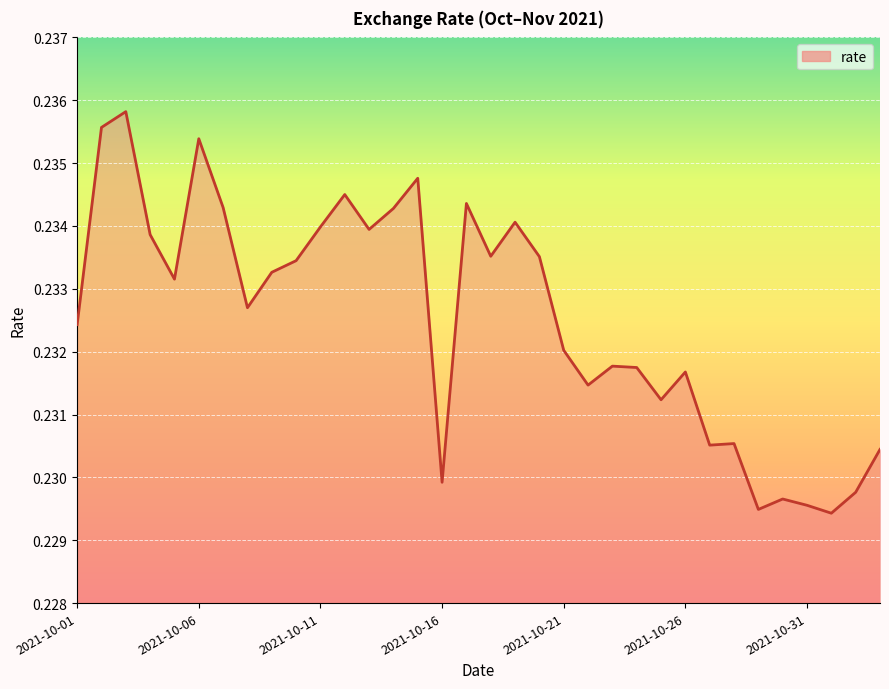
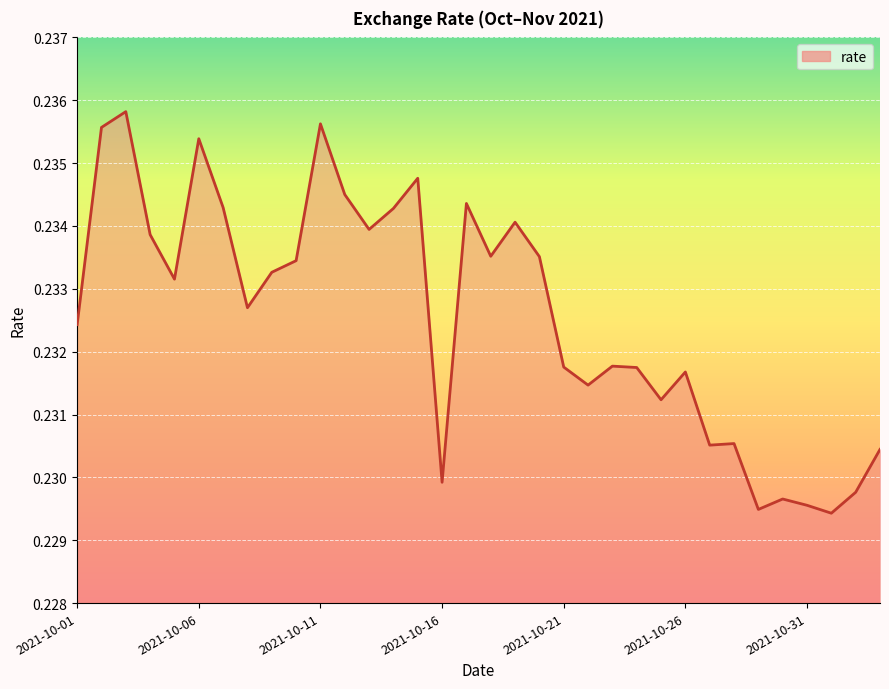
  {
    "2021-10-01": 0.2324,
    "2021-10-06": 0.2354,
-   "2021-10-11": 0.2340,
+   "2021-10-11": 0.2356,
    "2021-10-16": 0.2299,
-   "2021-10-21": 0.2320,
+   "2021-10-21": 0.2318,
    "2021-10-26": 0.2317,
    "2021-10-31": 0.2296
  }
